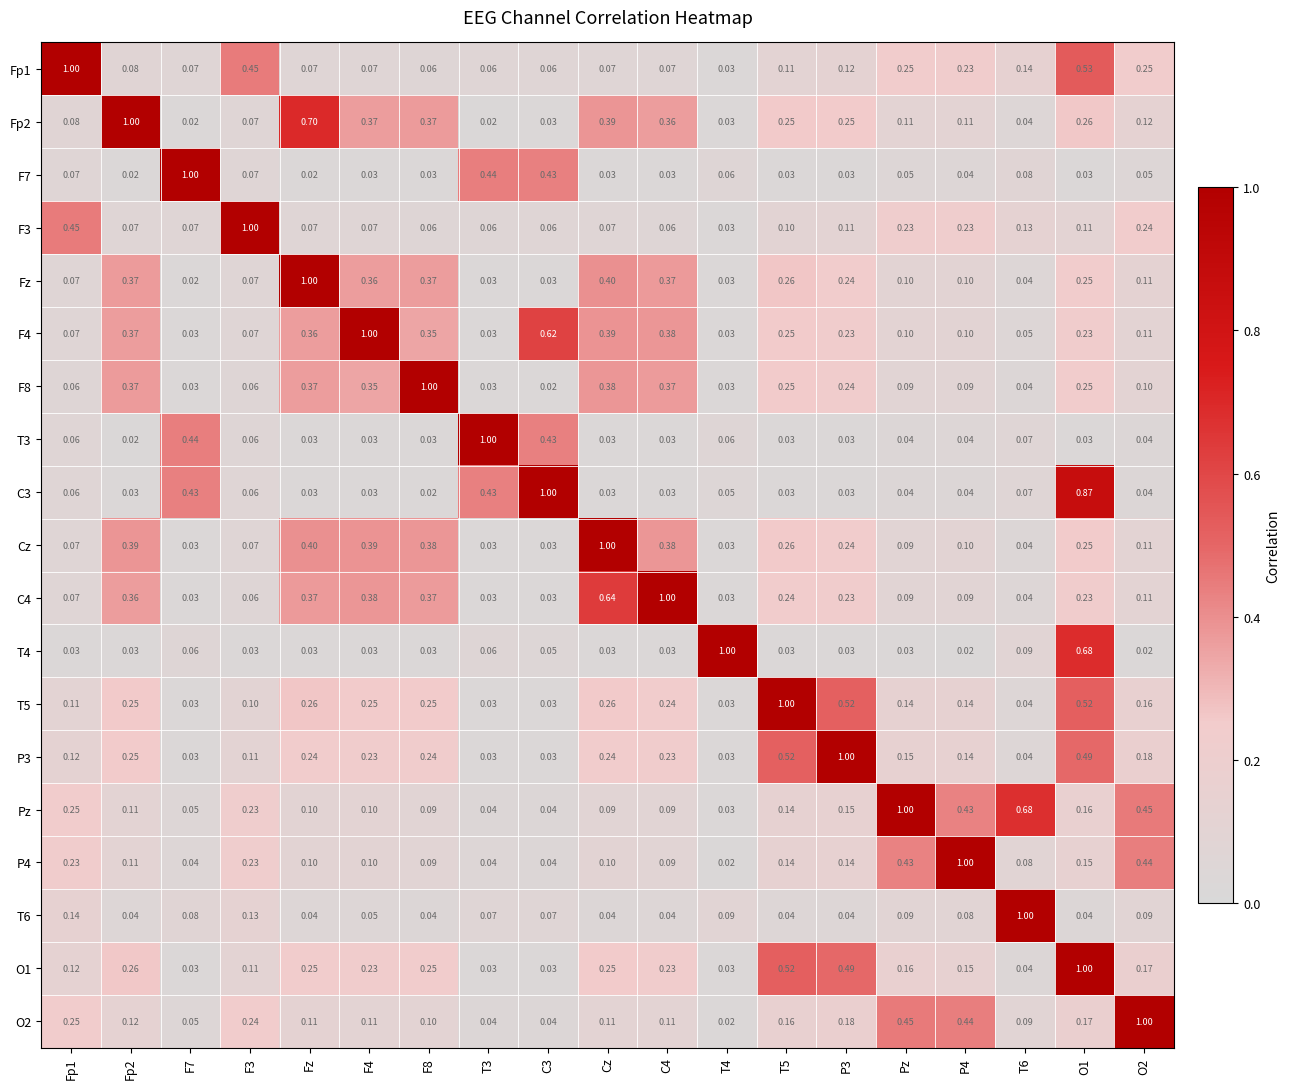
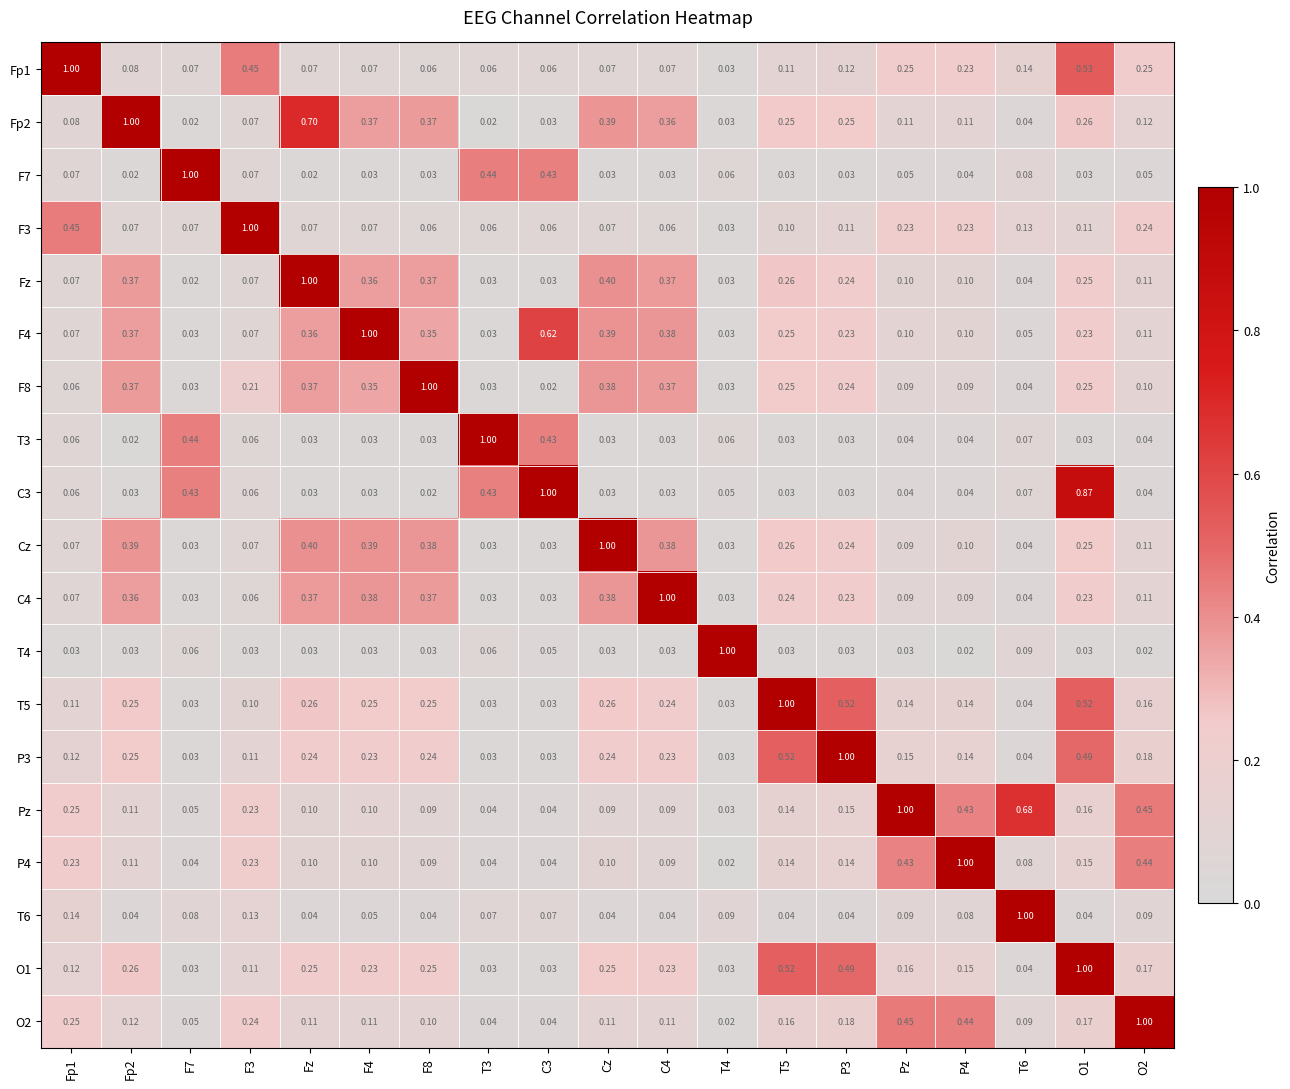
  {
    "F8": {
      "Fp1": 0.06,
      "Fp2": 0.37,
      "F7": 0.03,
-     "F3": 0.06,
+     "F3": 0.21,
      "Fz": 0.37,
      "F4": 0.35,
      "F8": 1.00,
      "T3": 0.03,
      "C3": 0.02,
      "Cz": 0.38,
      "C4": 0.37,
      "T4": 0.03,
      "T5": 0.25,
      "P3": 0.24,
      "Pz": 0.09,
      "P4": 0.09,
      "T6": 0.04,
      "O1": 0.25,
      "O2": 0.10
    },
    "C4": {
      "Fp1": 0.07,
      "Fp2": 0.36,
      "F7": 0.03,
      "F3": 0.06,
      "Fz": 0.37,
      "F4": 0.38,
      "F8": 0.37,
      "T3": 0.03,
      "C3": 0.03,
-     "Cz": 0.64,
+     "Cz": 0.38,
      "C4": 1.00,
      "T4": 0.03,
      "T5": 0.24,
      "P3": 0.23,
      "Pz": 0.09,
      "P4": 0.09,
      "T6": 0.04,
      "O1": 0.23,
      "O2": 0.11
    },
    "T4": {
      "Fp1": 0.03,
      "Fp2": 0.03,
      "F7": 0.06,
      "F3": 0.03,
      "Fz": 0.03,
      "F4": 0.03,
      "F8": 0.03,
      "T3": 0.06,
      "C3": 0.05,
      "Cz": 0.03,
      "C4": 0.03,
      "T4": 1.00,
      "T5": 0.03,
      "P3": 0.03,
      "Pz": 0.03,
      "P4": 0.02,
      "T6": 0.09,
-     "O1": 0.68,
+     "O1": 0.03,
      "O2": 0.02
    }
  }
